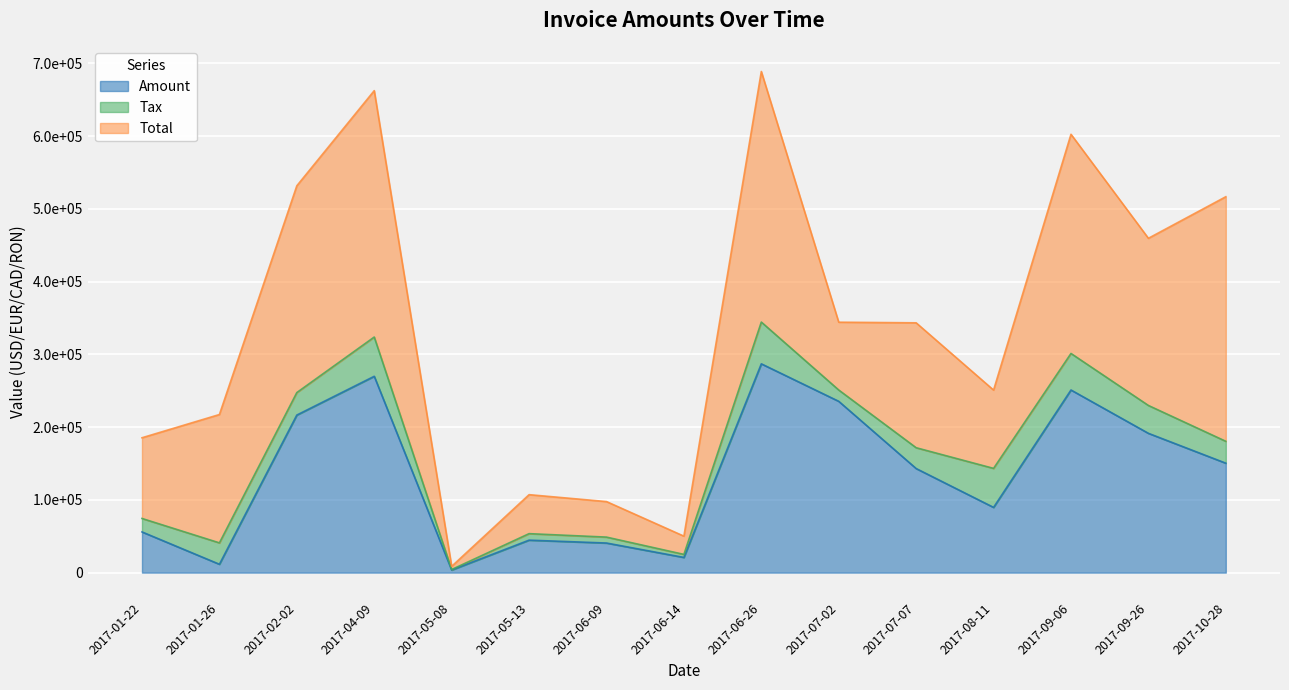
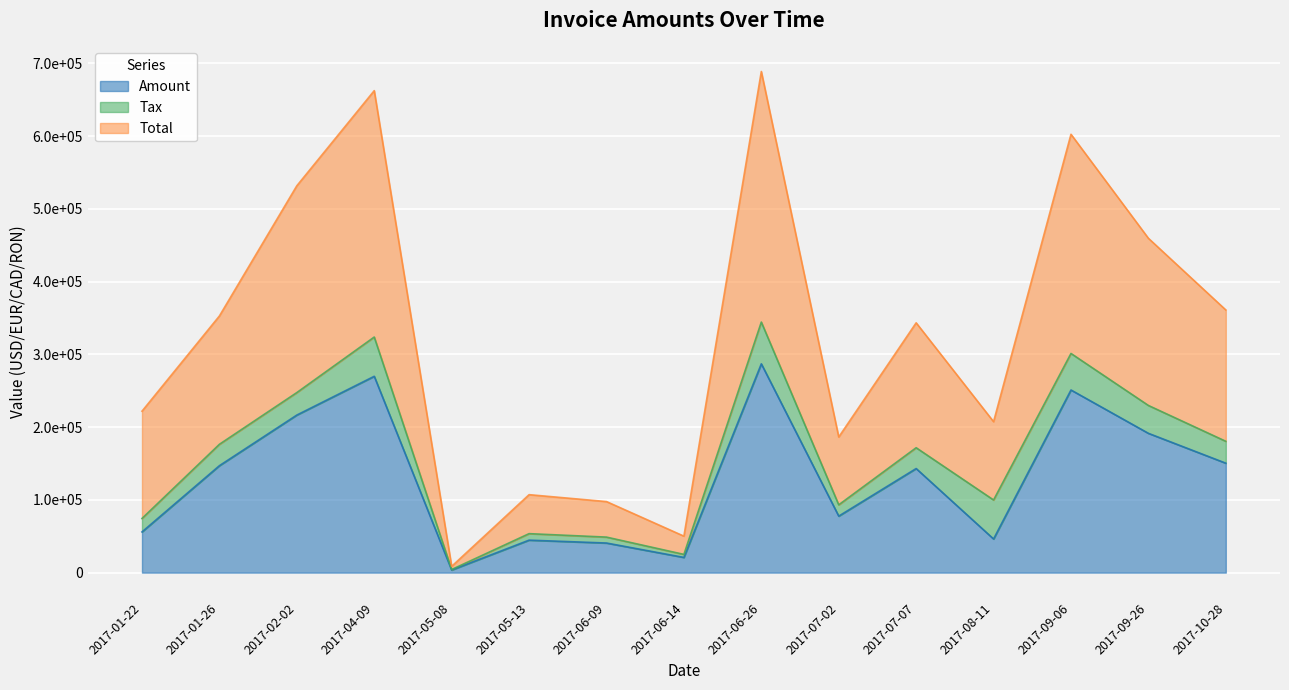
  {
    "Amount": {
      "2017-01-22": 60000,
-     "2017-01-26": 10000,
+     "2017-01-26": 150000,
      "2017-02-02": 220000,
      "2017-04-09": 270000,
      "2017-05-13": 40000,
      "2017-06-09": 40000,
      "2017-06-14": 20000,
      "2017-06-26": 290000,
-     "2017-07-02": 240000,
+     "2017-07-02": 80000,
      "2017-07-07": 140000,
-     "2017-08-11": 90000,
+     "2017-08-11": 50000,
      "2017-09-06": 250000,
      "2017-09-26": 190000,
      "2017-10-28": 150000
    },
    "Tax": {
      "2017-01-22": 20000,
      "2017-01-26": 30000,
      "2017-02-02": 30000,
      "2017-04-09": 50000,
      "2017-05-13": 10000,
      "2017-06-09": 10000,
      "2017-06-14": 0,
      "2017-06-26": 60000,
      "2017-07-02": 20000,
      "2017-07-07": 30000,
      "2017-08-11": 50000,
      "2017-09-06": 50000,
      "2017-09-26": 40000,
      "2017-10-28": 30000
    },
    "Total": {
-     "2017-01-22": 110000,
+     "2017-01-22": 150000,
      "2017-01-26": 180000,
      "2017-02-02": 280000,
      "2017-04-09": 340000,
      "2017-05-08": 0,
      "2017-05-13": 50000,
      "2017-06-09": 50000,
      "2017-06-14": 30000,
      "2017-06-26": 340000,
      "2017-07-02": 90000,
      "2017-07-07": 170000,
      "2017-08-11": 110000,
      "2017-09-06": 300000,
      "2017-09-26": 230000,
-     "2017-10-28": 340000
+     "2017-10-28": 180000
    }
  }
